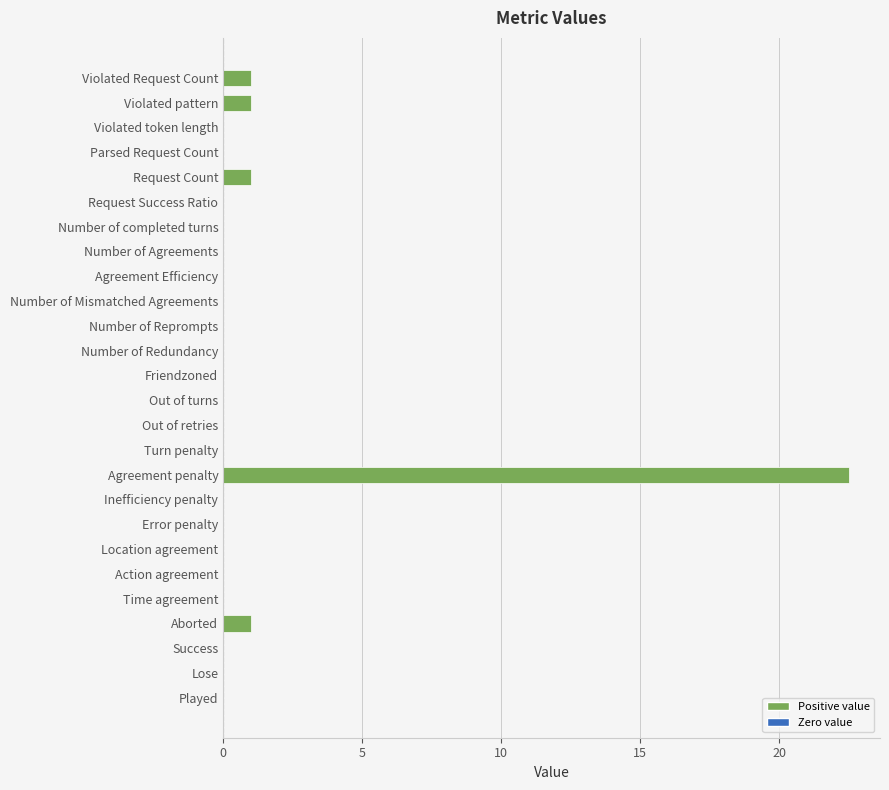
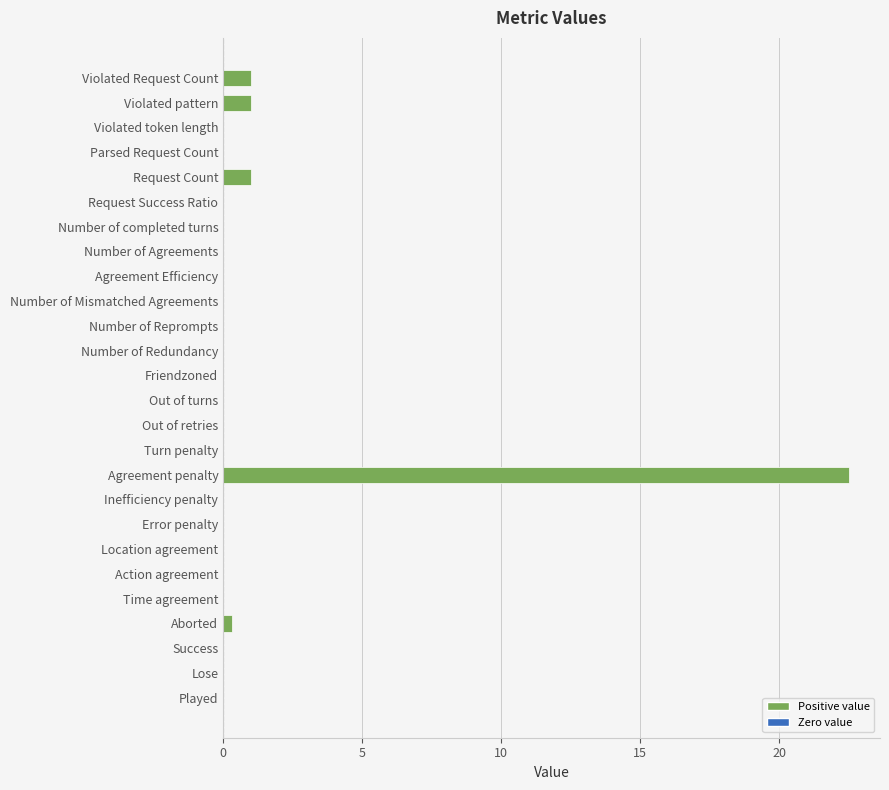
  {
    "Violated Request Count": 1.0,
    "Violated pattern": 1.0,
    "Violated token length": 0.0,
    "Parsed Request Count": 0.0,
    "Request Count": 1.0,
    "Request Success Ratio": 0.0,
    "Number of completed turns": 0.0,
    "Number of Agreements": 0.0,
    "Agreement Efficiency": 0.0,
    "Number of Mismatched Agreements": 0.0,
    "Number of Reprompts": 0.0,
    "Number of Redundancy": 0.0,
    "Friendzoned": 0.0,
    "Out of turns": 0.0,
    "Out of retries": 0.0,
    "Turn penalty": 0.0,
    "Agreement penalty": 22.5,
    "Inefficiency penalty": 0.0,
    "Error penalty": 0.0,
    "Location agreement": 0.0,
    "Action agreement": 0.0,
    "Time agreement": 0.0,
-   "Aborted": 1.0,
+   "Aborted": 0.3,
    "Success": 0.0,
    "Lose": 0.0,
    "Played": 0.0
  }
